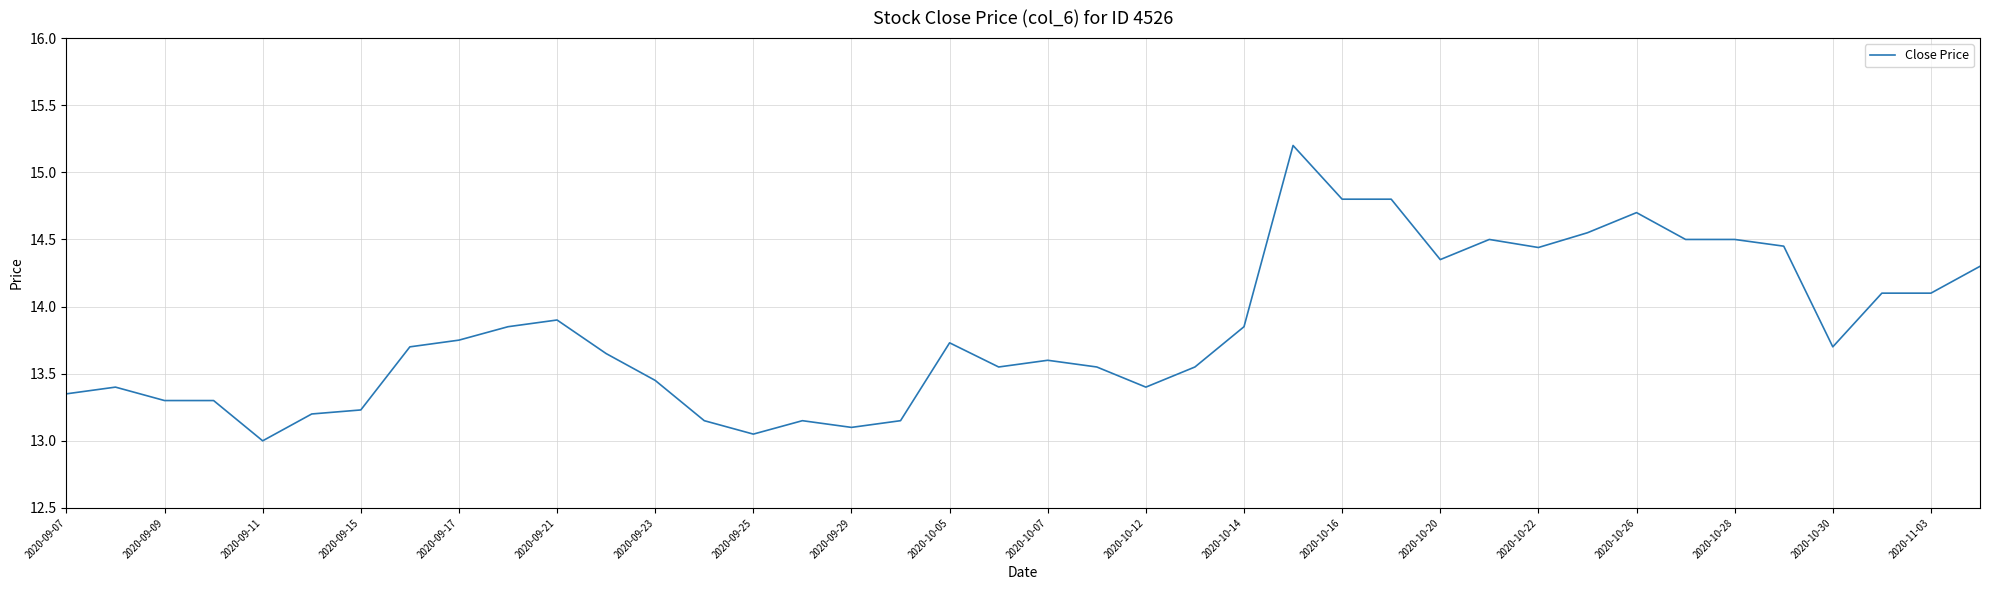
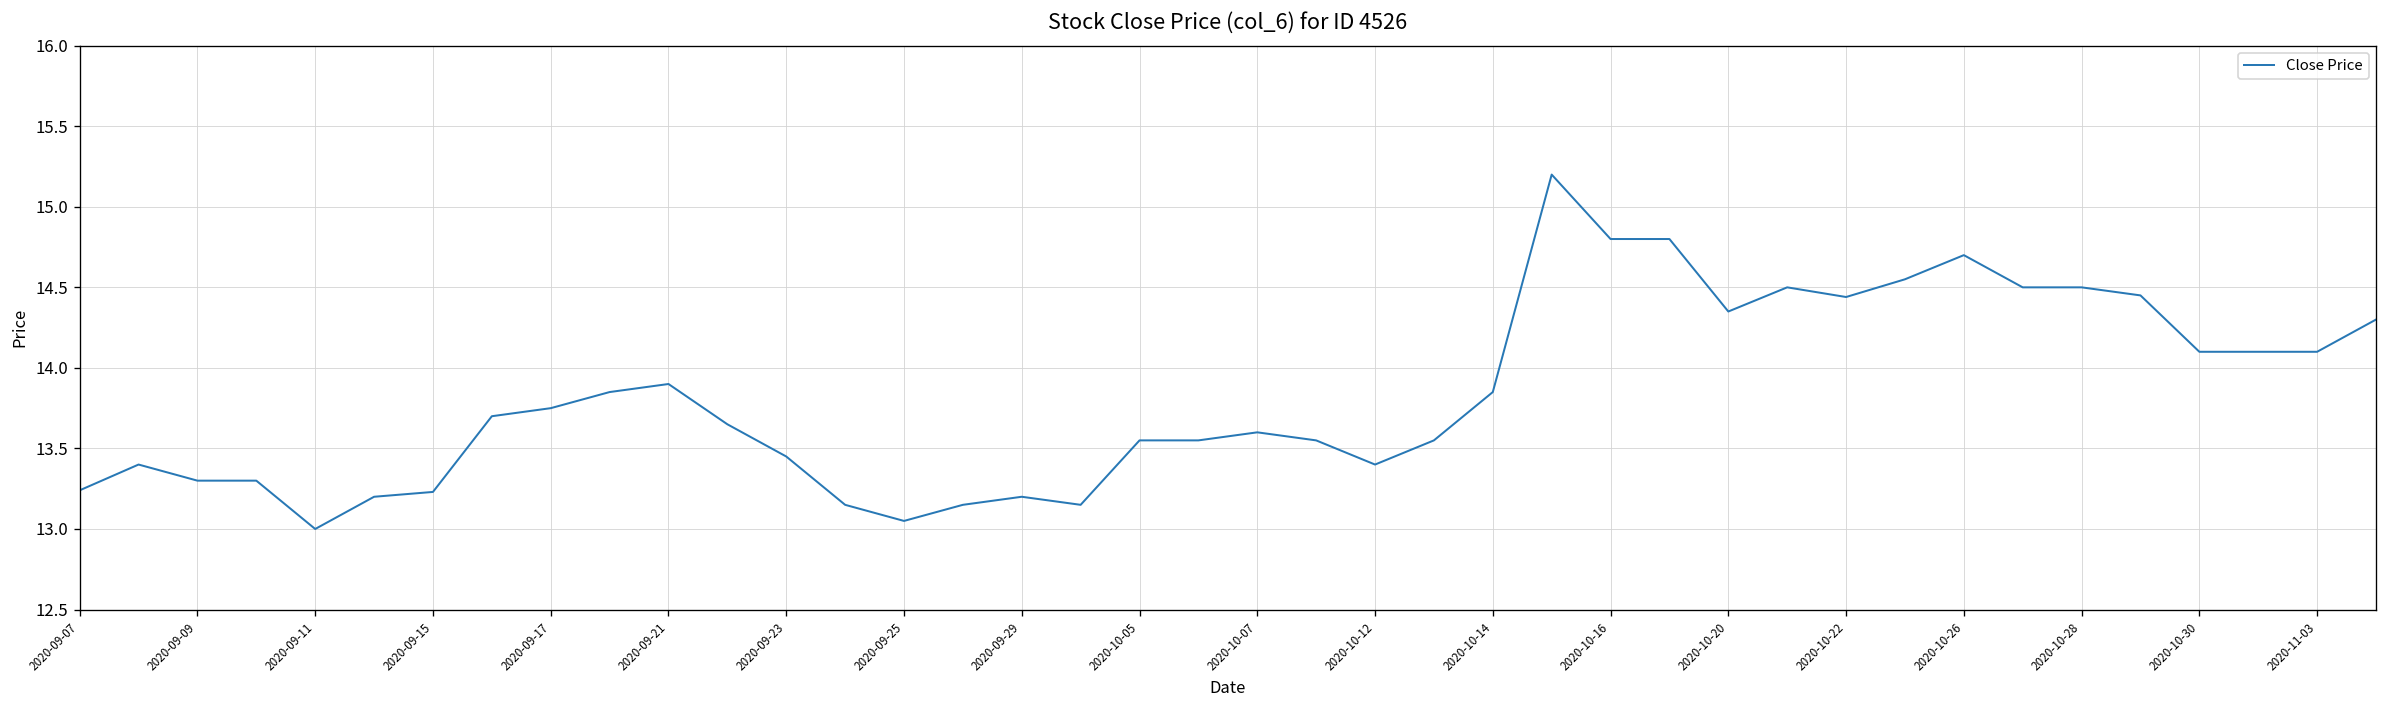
  {
-   "2020-09-07": 13.35,
+   "2020-09-07": 13.24,
    "2020-09-09": 13.30,
    "2020-09-11": 13.00,
    "2020-09-15": 13.23,
    "2020-09-17": 13.75,
    "2020-09-21": 13.90,
    "2020-09-23": 13.45,
    "2020-09-25": 13.05,
-   "2020-09-29": 13.1,
-   "2020-10-05": 13.73,
+   "2020-09-29": 13.2,
+   "2020-10-05": 13.55,
    "2020-10-07": 13.60,
    "2020-10-12": 13.40,
    "2020-10-14": 13.85,
    "2020-10-16": 14.80,
    "2020-10-20": 14.35,
    "2020-10-22": 14.44,
    "2020-10-26": 14.70,
    "2020-10-28": 14.50,
-   "2020-10-30": 13.7,
+   "2020-10-30": 14.1,
    "2020-11-03": 14.10
  }
